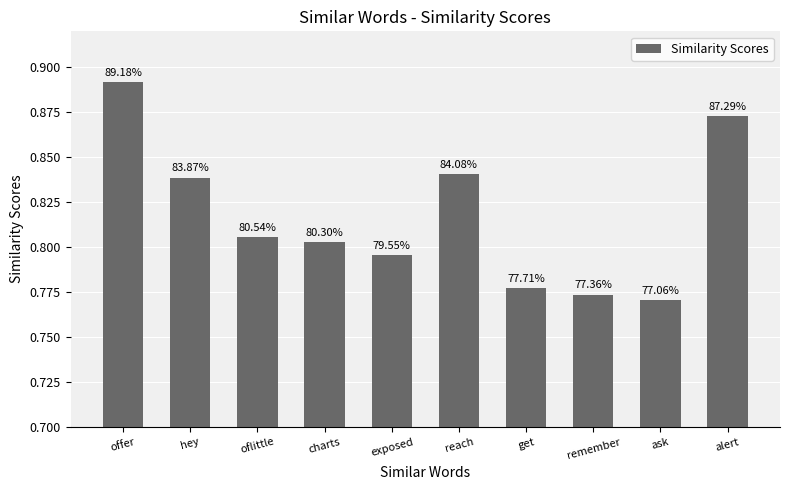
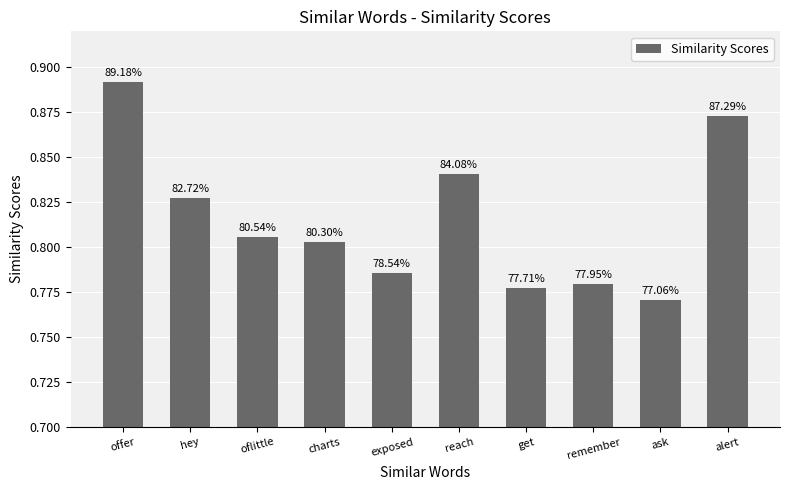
  {
    "offer": "89.18%",
-   "hey": "83.87%",
+   "hey": "82.72%",
    "oflittle": "80.54%",
    "charts": "80.30%",
-   "exposed": "79.55%",
+   "exposed": "78.54%",
    "reach": "84.08%",
    "get": "77.71%",
-   "remember": "77.36%",
+   "remember": "77.95%",
    "ask": "77.06%",
    "alert": "87.29%"
  }
